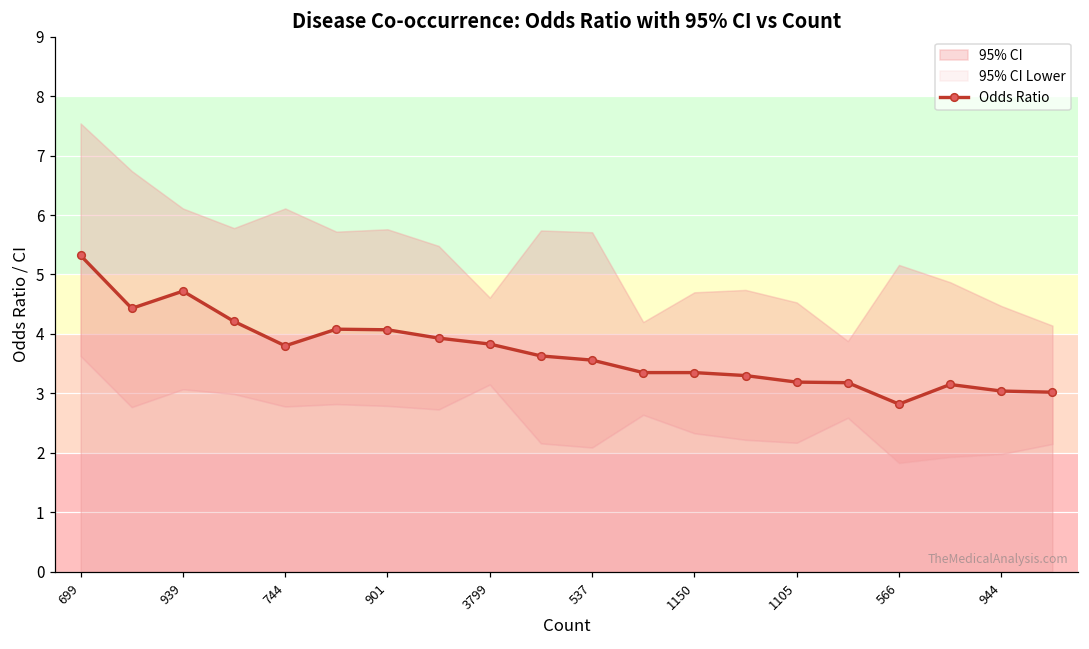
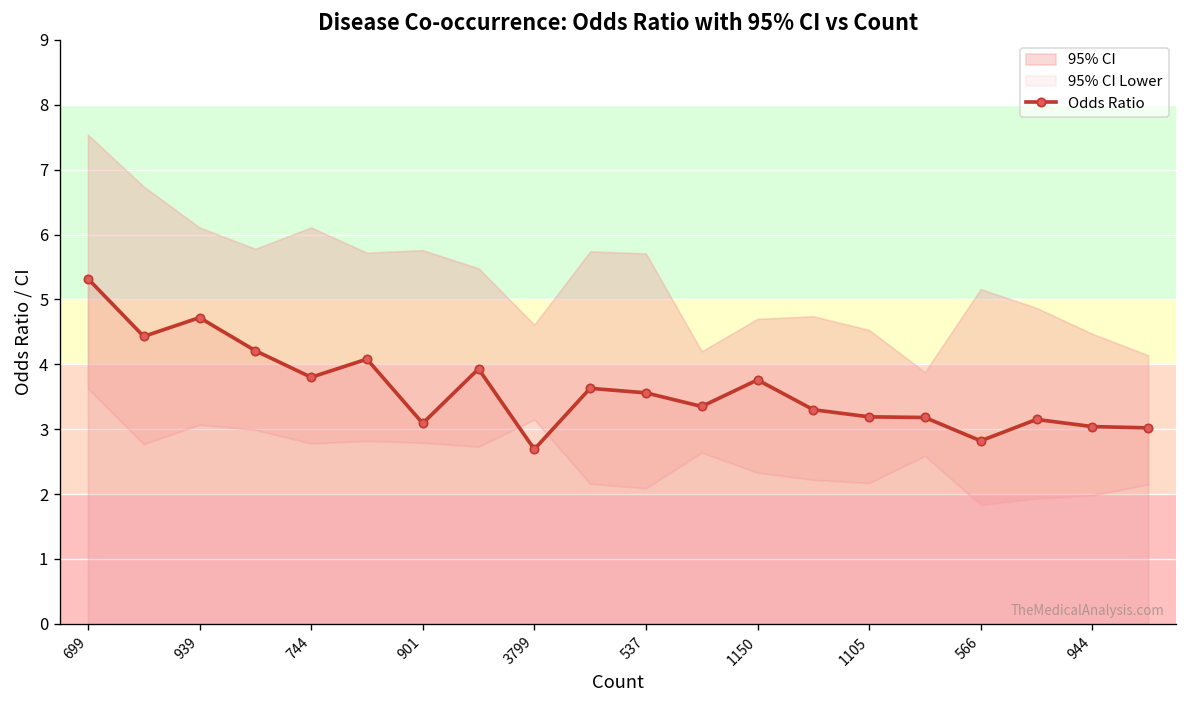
  {
    "Odds Ratio": {
      "699": 5.3,
      "939": 4.7,
      "744": 3.8,
-     "901": 4.1,
-     "3799": 3.8,
+     "901": 3.1,
+     "3799": 2.7,
      "537": 3.6,
-     "1150": 3.4,
+     "1150": 3.8,
      "1105": 3.2,
      "566": 2.8,
      "944": 3.0
    }
  }
